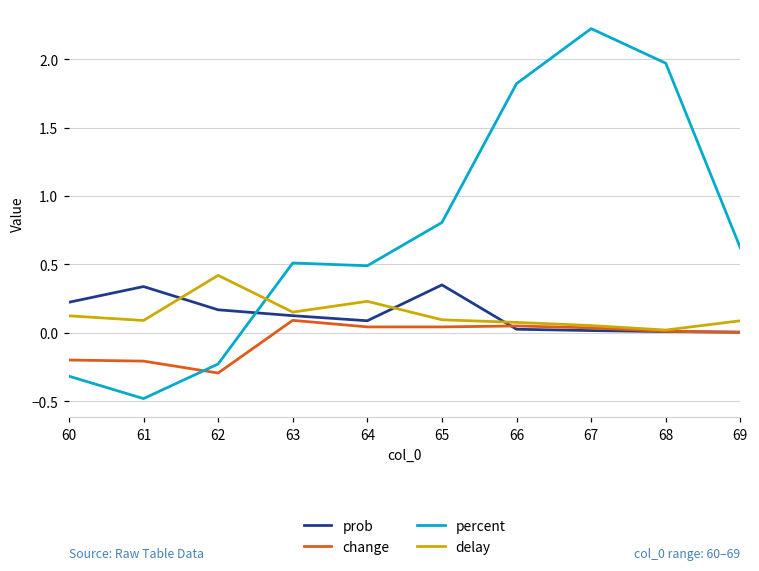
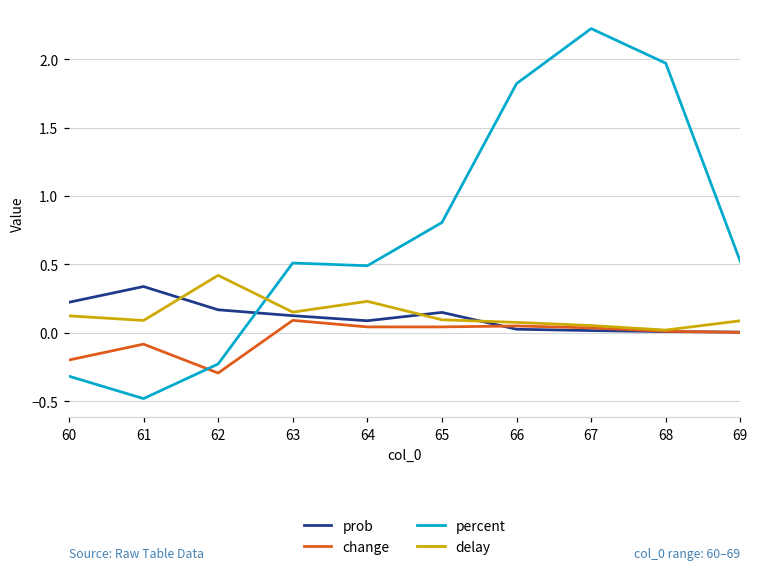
  {
    "prob": {
      "60": 0.22,
      "61": 0.34,
      "62": 0.17,
      "63": 0.13,
      "64": 0.09,
-     "65": 0.35,
+     "65": 0.15,
      "66": 0.03
    },
    "change": {
      "60": -0.20,
-     "61": -0.21,
+     "61": -0.08,
      "62": -0.29,
      "63": 0.09,
      "64": 0.04,
      "65": 0.04,
      "66": 0.05
    },
    "percent": {
      "60": -0.32,
      "61": -0.48,
      "62": -0.23,
      "63": 0.51,
      "64": 0.49,
      "65": 0.81,
      "66": 1.82,
      "67": 2.22,
      "68": 1.97,
-     "69": 0.62
+     "69": 0.52
    },
    "delay": {
      "60": 0.12,
      "61": 0.09,
      "62": 0.42,
      "63": 0.15,
      "64": 0.23,
      "65": 0.10,
      "66": 0.08,
      "69": 0.09
    }
  }
